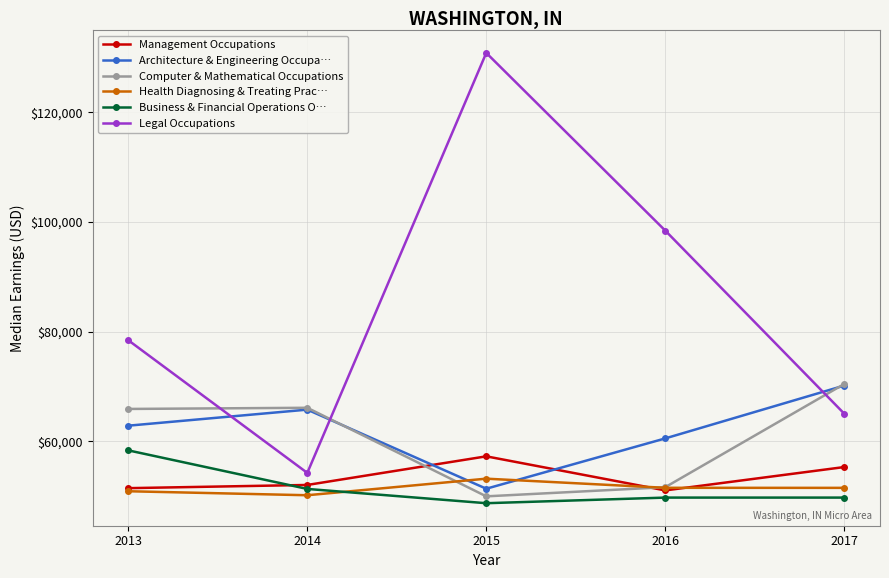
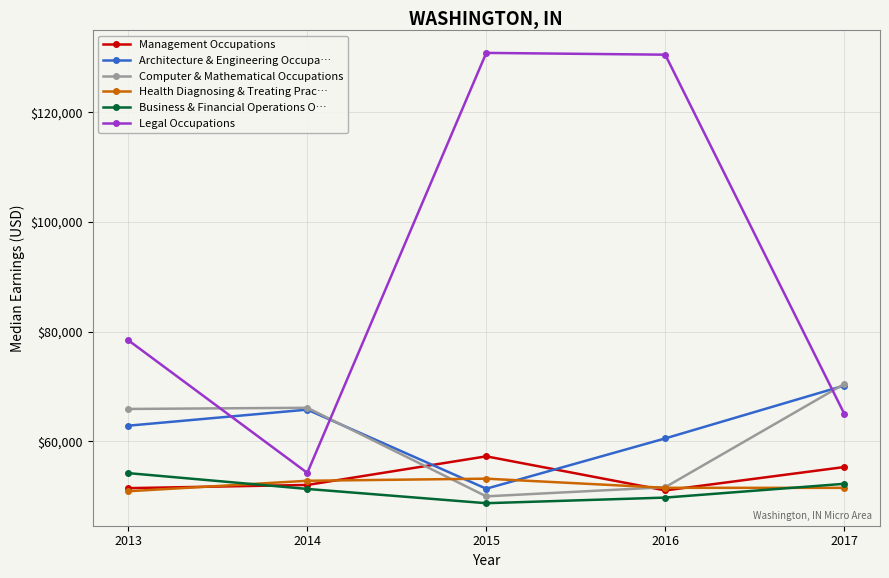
  {
    "Management Occupations": {
      "2013": "$51,000",
      "2014": "$52,000",
      "2015": "$57,000",
      "2016": "$51,000",
      "2017": "$55,000"
    },
    "Architecture & Engineering Occupa…": {
      "2013": "$63,000",
      "2015": "$51,000",
      "2016": "$61,000"
    },
    "Computer & Mathematical Occupations": {
      "2013": "$66,000",
      "2015": "$50,000"
    },
    "Health Diagnosing & Treating Prac…": {
      "2013": "$51,000",
-     "2014": "$50,000",
+     "2014": "$53,000",
      "2015": "$53,000",
      "2017": "$52,000"
    },
    "Business & Financial Operations O…": {
-     "2013": "$58,000",
+     "2013": "$54,000",
      "2014": "$51,000",
      "2015": "$49,000",
      "2016": "$50,000",
-     "2017": "$50,000"
+     "2017": "$52,000"
    },
    "Legal Occupations": {
      "2013": "$78,000",
      "2014": "$54,000",
      "2015": "$131,000",
-     "2016": "$98,000",
+     "2016": "$130,000",
      "2017": "$65,000"
    }
  }
